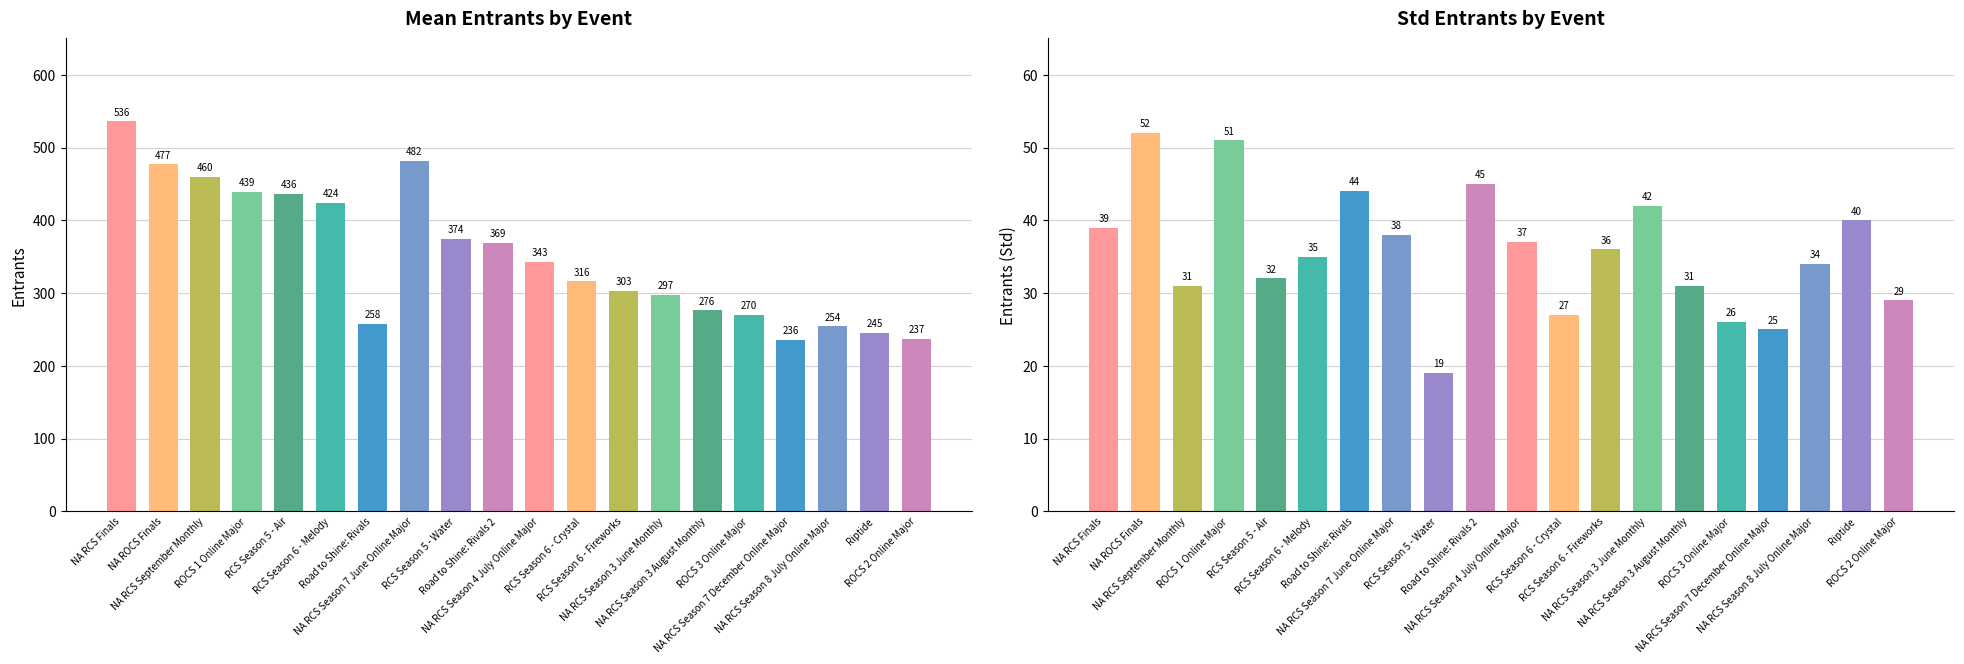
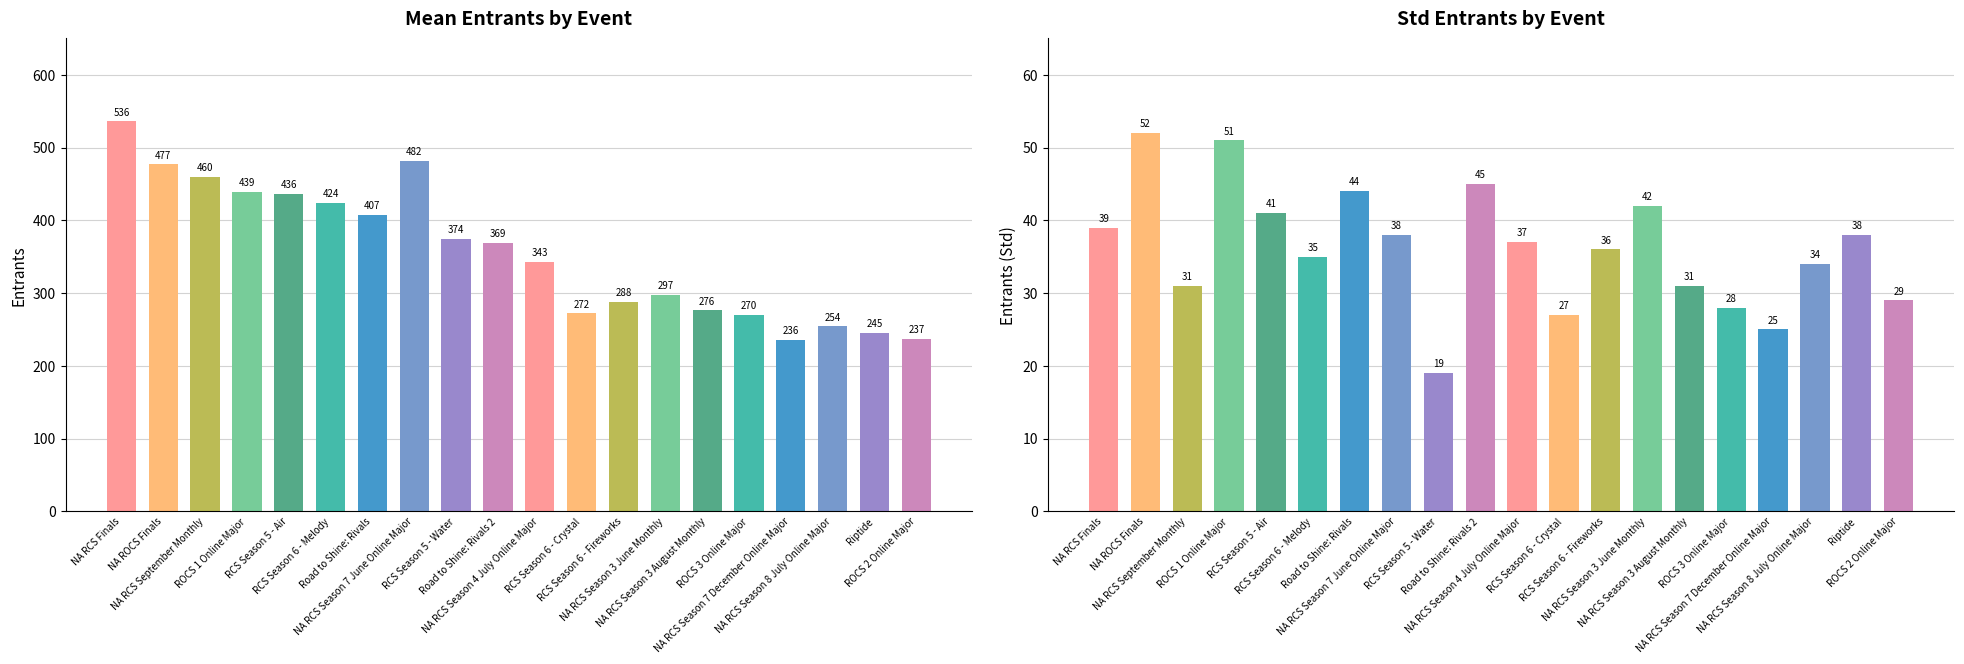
  {
    "Mean Entrants by Event": {
      "NA RCS Finals": 536,
      "NA ROCS Finals": 477,
      "NA RCS September Monthly": 460,
      "ROCS 1 Online Major": 439,
      "RCS Season 5 - Air": 436,
      "RCS Season 6 - Melody": 424,
-     "Road to Shine: Rivals": 258,
+     "Road to Shine: Rivals": 407,
      "NA RCS Season 7 June Online Major": 482,
      "RCS Season 5 - Water": 374,
      "Road to Shine: Rivals 2": 369,
      "NA RCS Season 4 July Online Major": 343,
-     "RCS Season 6 - Crystal": 316,
-     "RCS Season 6 - Fireworks": 303,
+     "RCS Season 6 - Crystal": 272,
+     "RCS Season 6 - Fireworks": 288,
      "NA RCS Season 3 June Monthly": 297,
      "NA RCS Season 3 August Monthly": 276,
      "ROCS 3 Online Major": 270,
      "NA RCS Season 7 December Online Major": 236,
      "NA RCS Season 8 July Online Major": 254,
      "Riptide": 245,
      "ROCS 2 Online Major": 237
    },
    "Std Entrants by Event": {
      "NA RCS Finals": 39,
      "NA ROCS Finals": 52,
      "NA RCS September Monthly": 31,
      "ROCS 1 Online Major": 51,
-     "RCS Season 5 - Air": 32,
+     "RCS Season 5 - Air": 41,
      "RCS Season 6 - Melody": 35,
      "Road to Shine: Rivals": 44,
      "NA RCS Season 7 June Online Major": 38,
      "RCS Season 5 - Water": 19,
      "Road to Shine: Rivals 2": 45,
      "NA RCS Season 4 July Online Major": 37,
      "RCS Season 6 - Crystal": 27,
      "RCS Season 6 - Fireworks": 36,
      "NA RCS Season 3 June Monthly": 42,
      "NA RCS Season 3 August Monthly": 31,
-     "ROCS 3 Online Major": 26,
+     "ROCS 3 Online Major": 28,
      "NA RCS Season 7 December Online Major": 25,
      "NA RCS Season 8 July Online Major": 34,
-     "Riptide": 40,
+     "Riptide": 38,
      "ROCS 2 Online Major": 29
    }
  }
